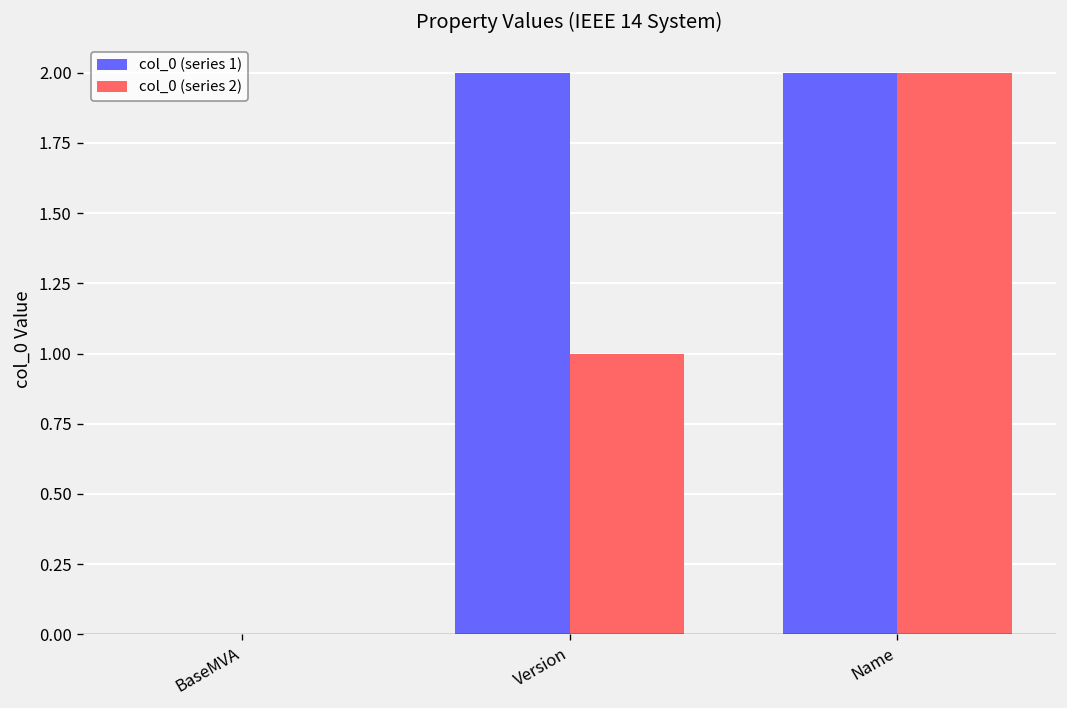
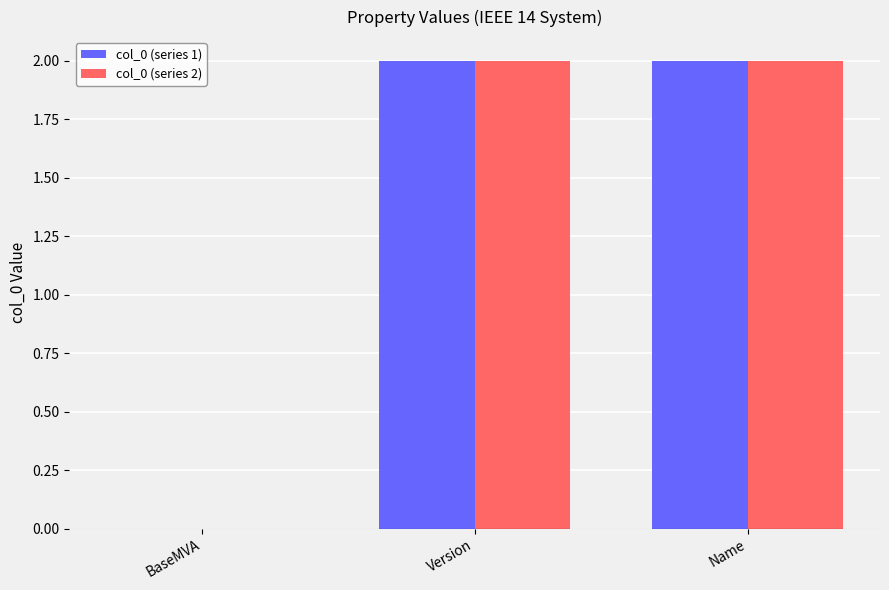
  {
    "col_0 (series 1)": {
      "BaseMVA": 0,
      "Version": 2,
      "Name": 2
    },
    "col_0 (series 2)": {
      "BaseMVA": 0,
-     "Version": 1,
+     "Version": 2,
      "Name": 2
    }
  }
